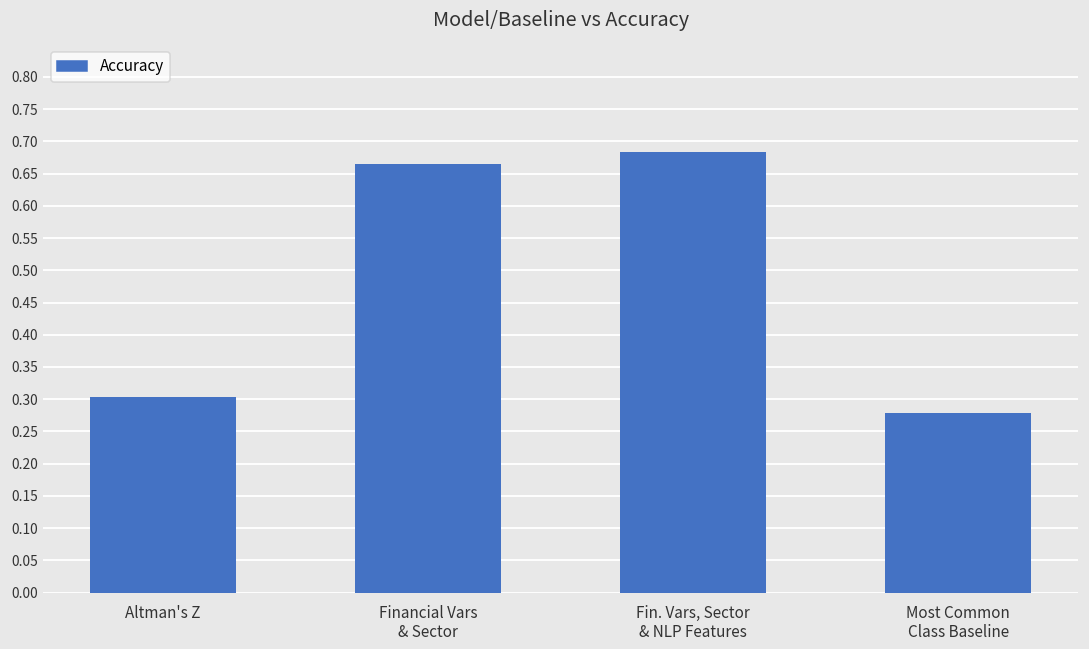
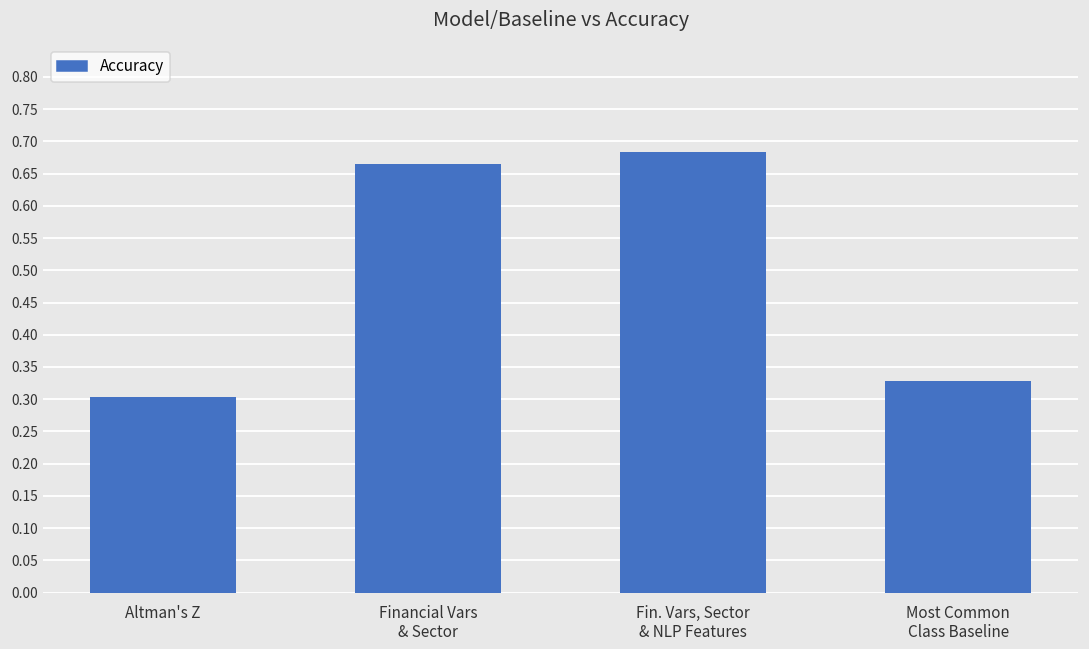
  {
    "Altman's Z": 0.30,
    "Financial Vars & Sector": 0.67,
    "Fin. Vars, Sector & NLP Features": 0.68,
-   "Most Common Class Baseline": 0.28
+   "Most Common Class Baseline": 0.33
  }
